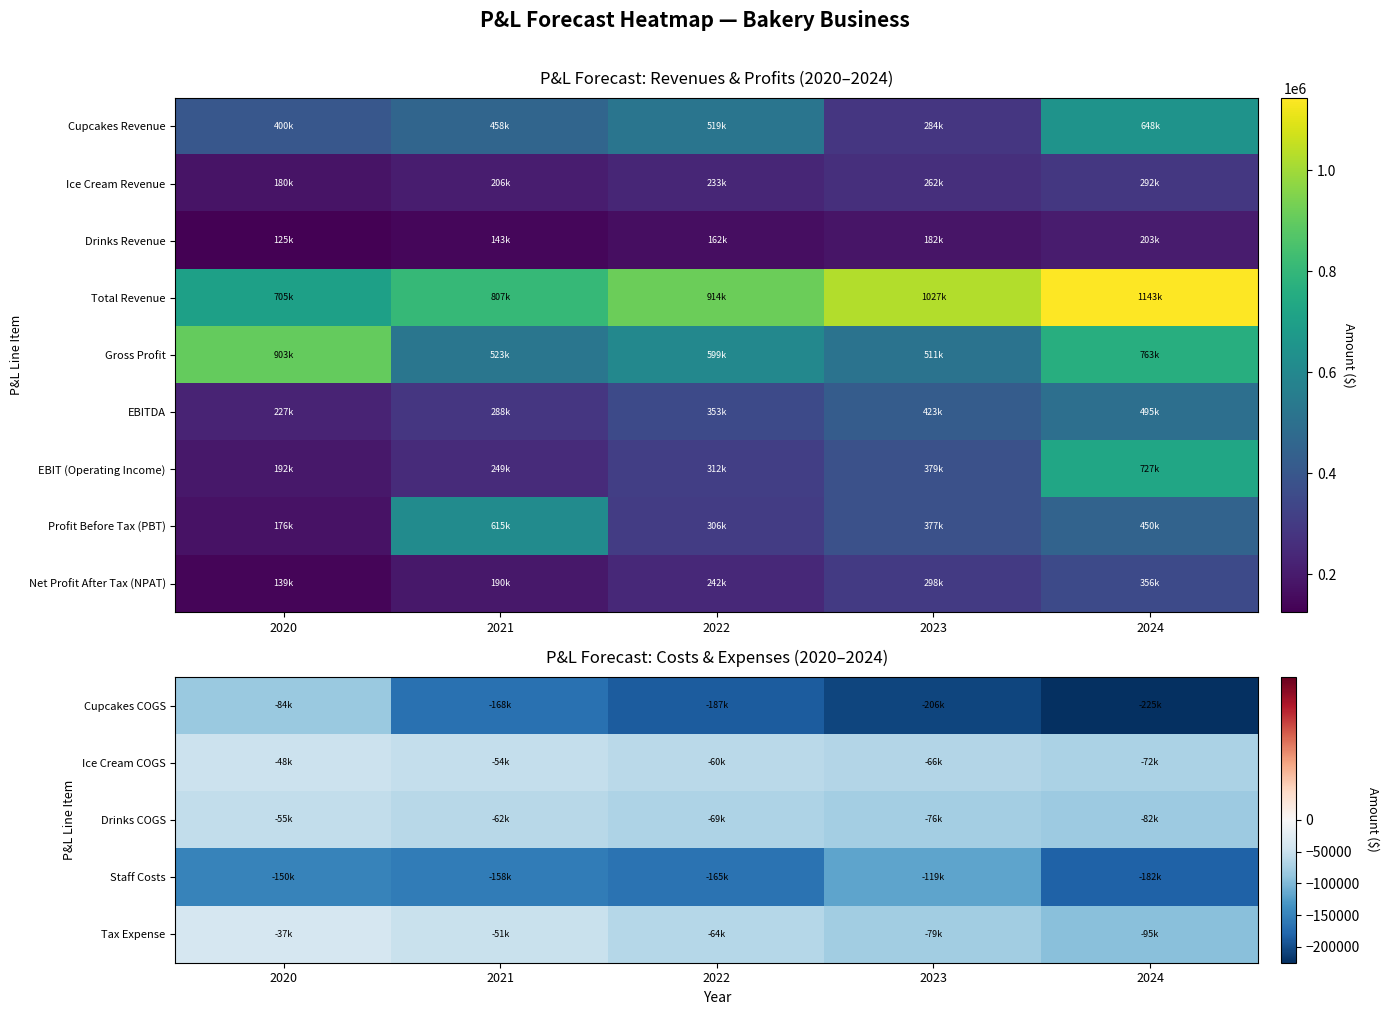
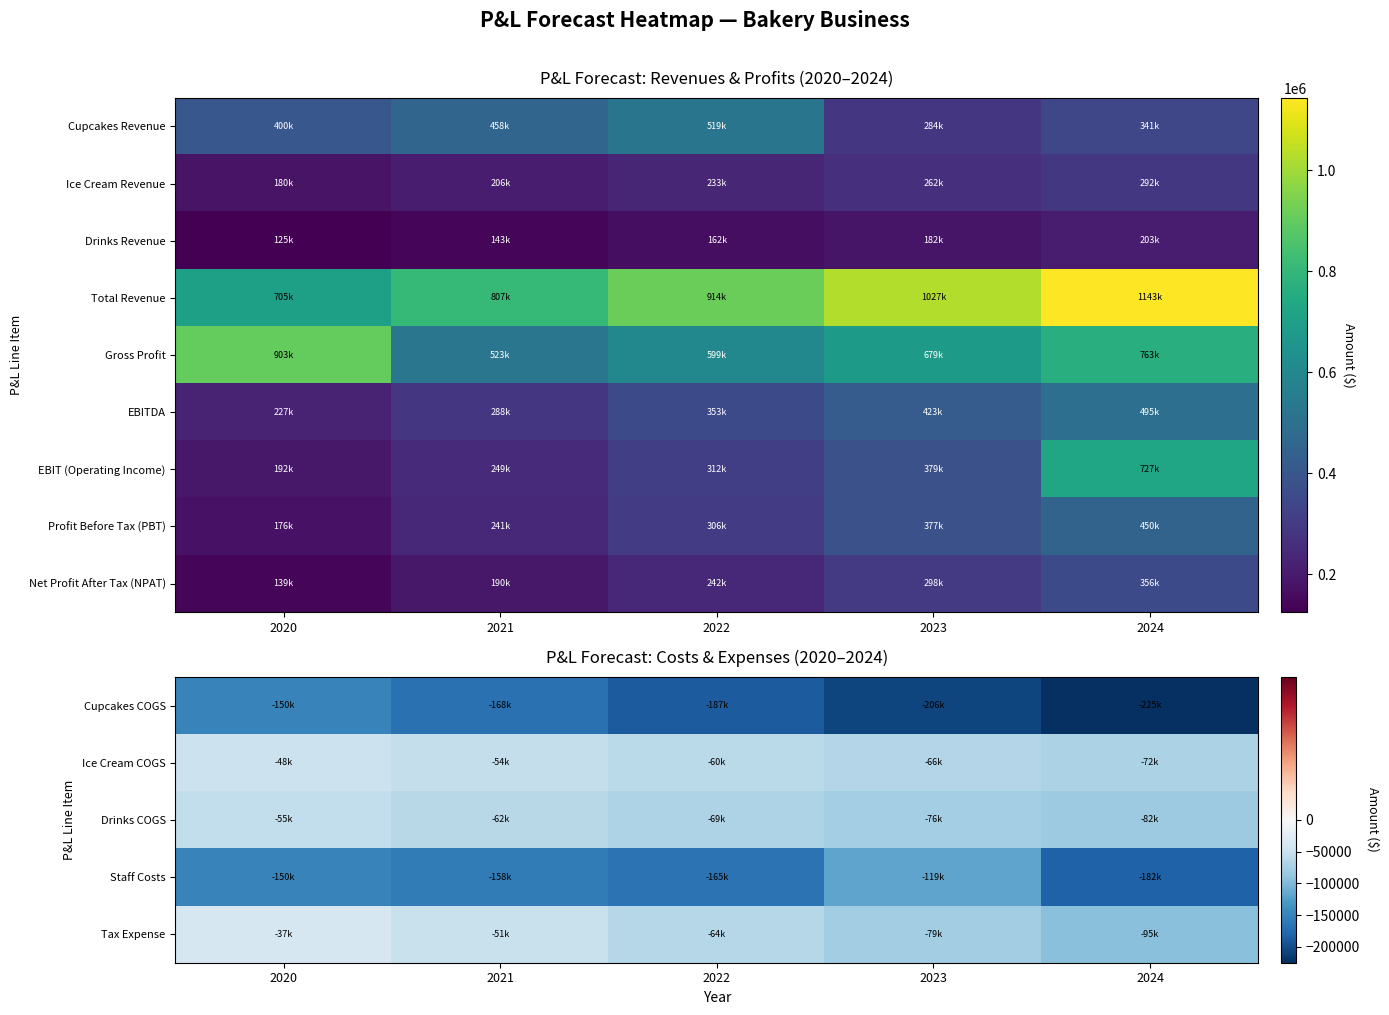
  {
    "P&L Forecast: Revenues & Profits (2020–2024)": {
      "Cupcakes Revenue": {
        "2020": "400k",
        "2021": "458k",
        "2022": "519k",
        "2023": "284k",
-       "2024": "648k"
+       "2024": "341k"
      },
      "Ice Cream Revenue": {
        "2020": "180k",
        "2021": "206k",
        "2022": "233k",
        "2023": "262k",
        "2024": "292k"
      },
      "Drinks Revenue": {
        "2020": "125k",
        "2021": "143k",
        "2022": "162k",
        "2023": "182k",
        "2024": "203k"
      },
      "Total Revenue": {
        "2020": "705k",
        "2021": "807k",
        "2022": "914k",
        "2023": "1027k",
        "2024": "1143k"
      },
      "Gross Profit": {
        "2020": "903k",
        "2021": "523k",
        "2022": "599k",
-       "2023": "511k",
+       "2023": "679k",
        "2024": "763k"
      },
      "EBITDA": {
        "2020": "227k",
        "2021": "288k",
        "2022": "353k",
        "2023": "423k",
        "2024": "495k"
      },
      "EBIT (Operating Income)": {
        "2020": "192k",
        "2021": "249k",
        "2022": "312k",
        "2023": "379k",
        "2024": "727k"
      },
      "Profit Before Tax (PBT)": {
        "2020": "176k",
-       "2021": "615k",
+       "2021": "241k",
        "2022": "306k",
        "2023": "377k",
        "2024": "450k"
      },
      "Net Profit After Tax (NPAT)": {
        "2020": "139k",
        "2021": "190k",
        "2022": "242k",
        "2023": "298k",
        "2024": "356k"
      }
    },
    "P&L Forecast: Costs & Expenses (2020–2024)": {
      "Cupcakes COGS": {
-       "2020": "-84k",
+       "2020": "-150k",
        "2021": "-168k",
        "2022": "-187k",
        "2023": "-206k",
        "2024": "-225k"
      },
      "Ice Cream COGS": {
        "2020": "-48k",
        "2021": "-54k",
        "2022": "-60k",
        "2023": "-66k",
        "2024": "-72k"
      },
      "Drinks COGS": {
        "2020": "-55k",
        "2021": "-62k",
        "2022": "-69k",
        "2023": "-76k",
        "2024": "-82k"
      },
      "Staff Costs": {
        "2020": "-150k",
        "2021": "-158k",
        "2022": "-165k",
        "2023": "-119k",
        "2024": "-182k"
      },
      "Tax Expense": {
        "2020": "-37k",
        "2021": "-51k",
        "2022": "-64k",
        "2023": "-79k",
        "2024": "-95k"
      }
    }
  }
